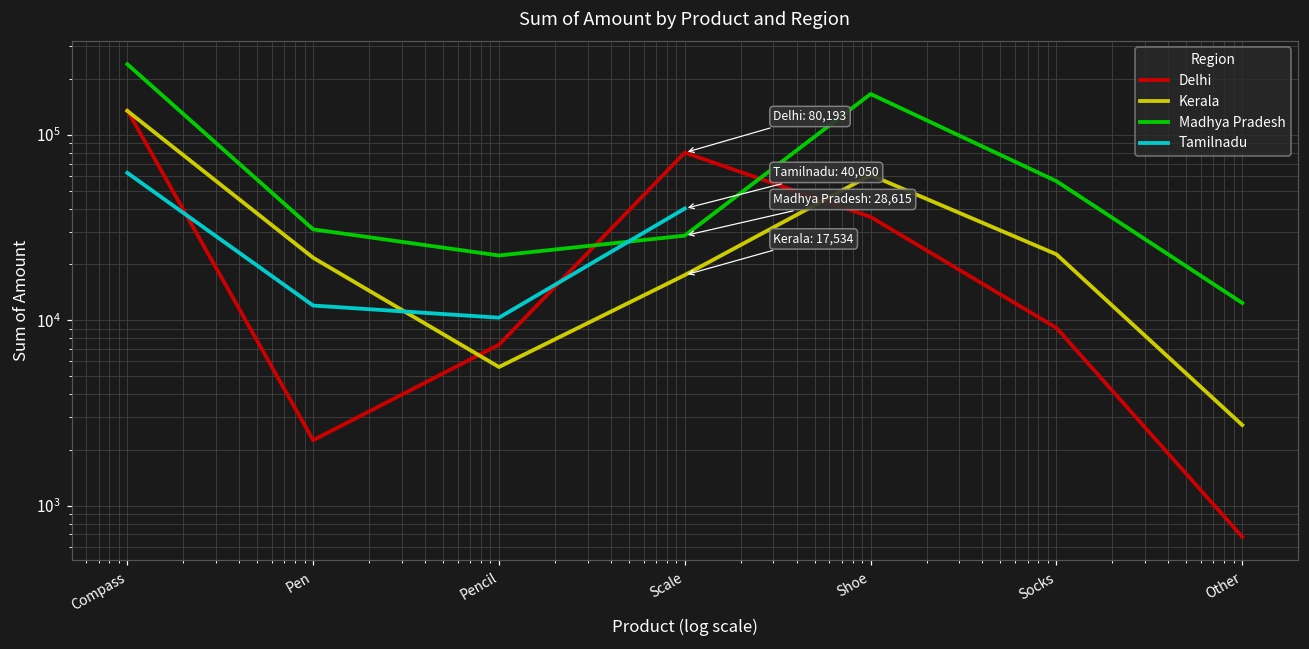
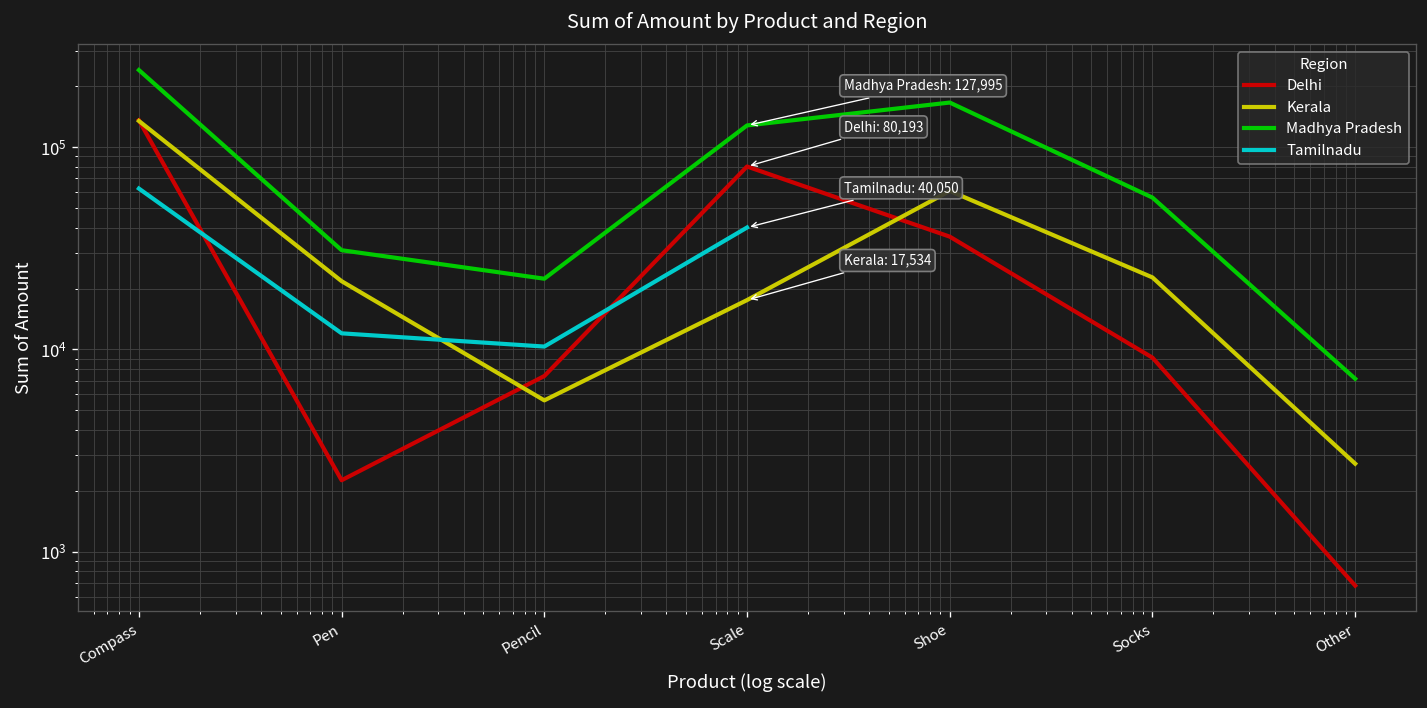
  {
    "Delhi": {
      "Pen": "2300",
      "Pencil": "7000",
      "Shoe": "36000",
      "Socks": "9000",
      "Other": "680"
    },
    "Kerala": {
      "Pen": "22000",
      "Pencil": "5600",
      "Socks": "23000",
      "Other": "2700"
    },
    "Madhya Pradesh": {
-     "Scale": "28,615",
-     "Other": "12000"
+     "Scale": "127,995",
+     "Other": "7200"
    },
    "Tamilnadu": {
      "Compass": "62000",
      "Pen": "12000",
      "Pencil": "10000",
      "Scale": "40000"
    }
  }
